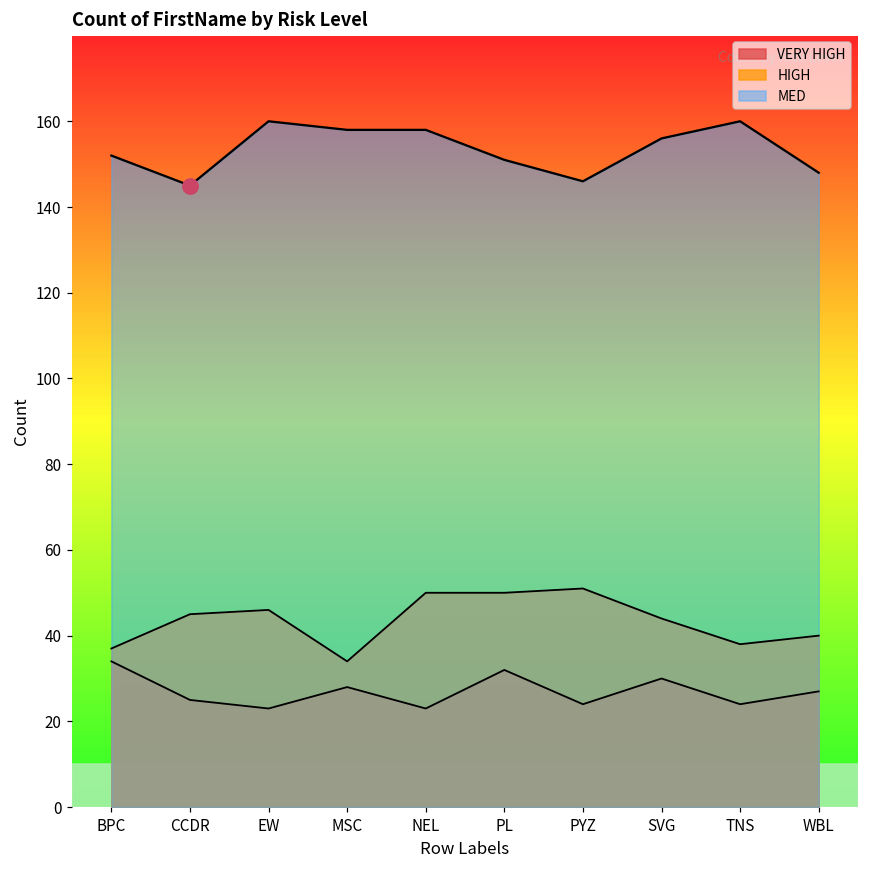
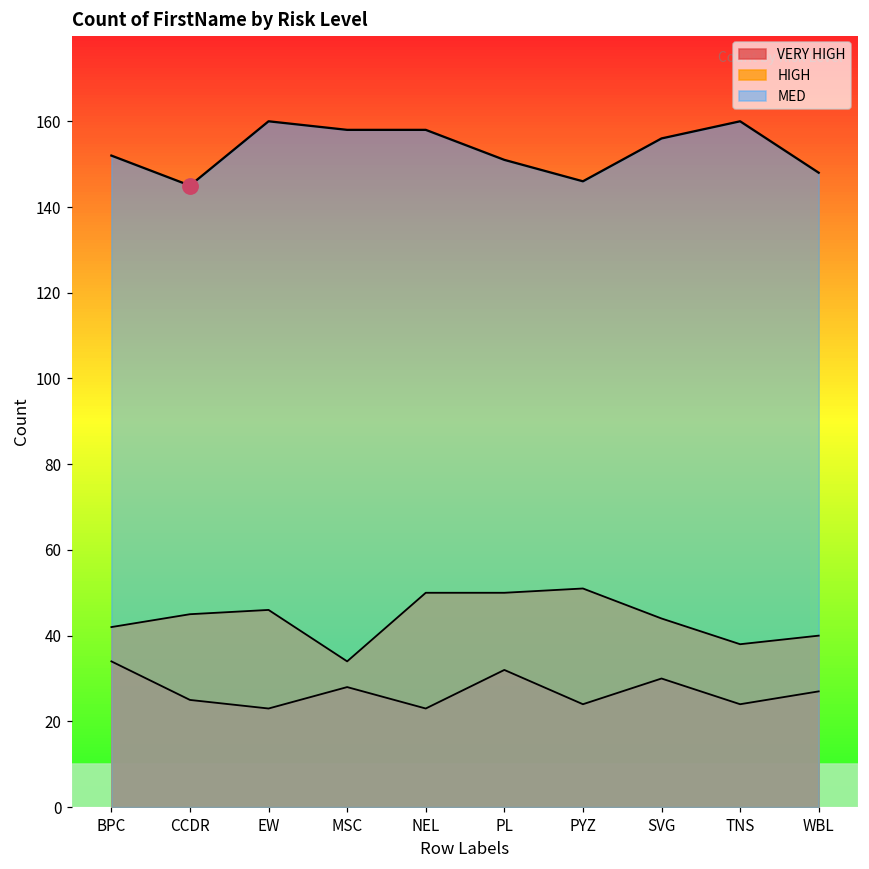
  {
    "HIGH": {
-     "BPC": 37,
+     "BPC": 42,
      "CCDR": 45,
      "EW": 46,
      "MSC": 34,
      "NEL": 50,
      "PL": 50,
      "PYZ": 51,
      "SVG": 44,
      "TNS": 38,
      "WBL": 40
    },
    "MED": {
      "BPC": 152,
      "EW": 160,
      "MSC": 158,
      "NEL": 158,
      "PL": 151,
      "PYZ": 146,
      "SVG": 156,
      "TNS": 160,
      "WBL": 148
    }
  }
